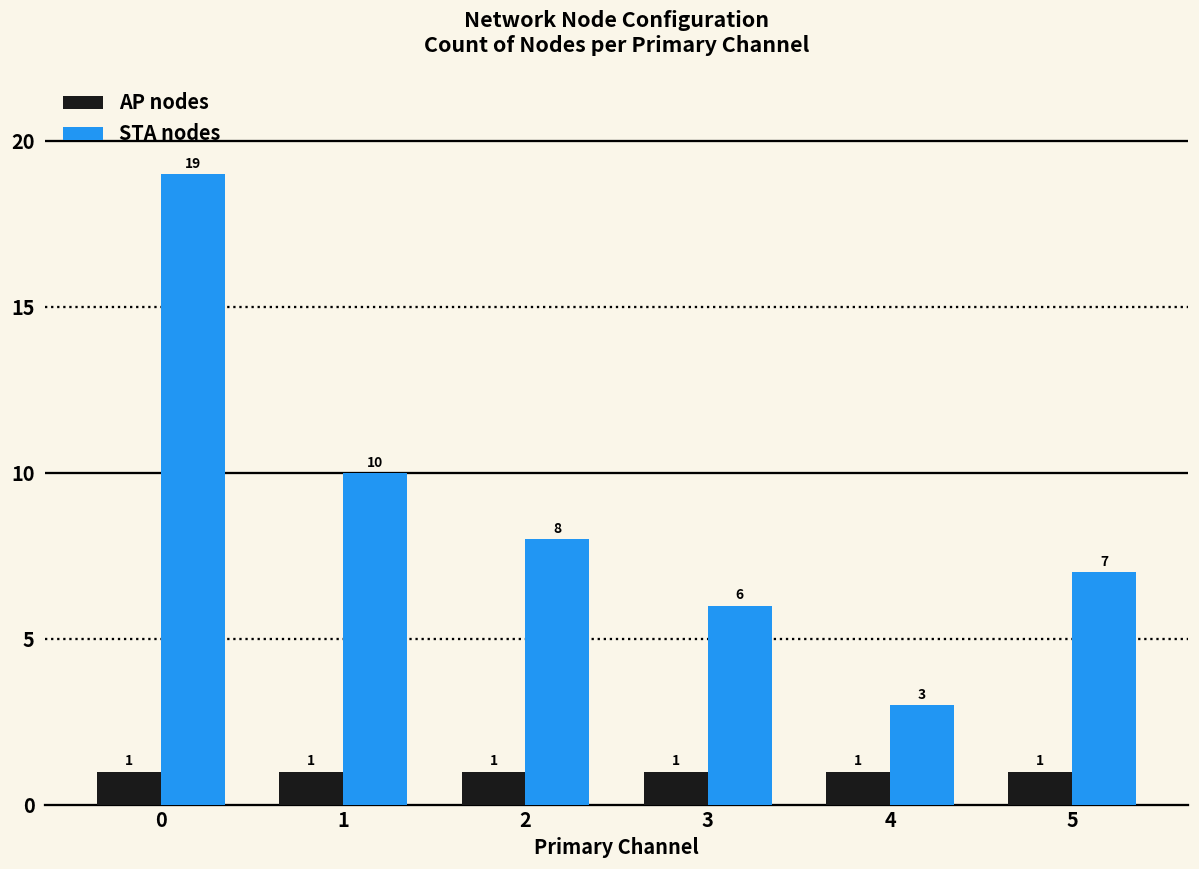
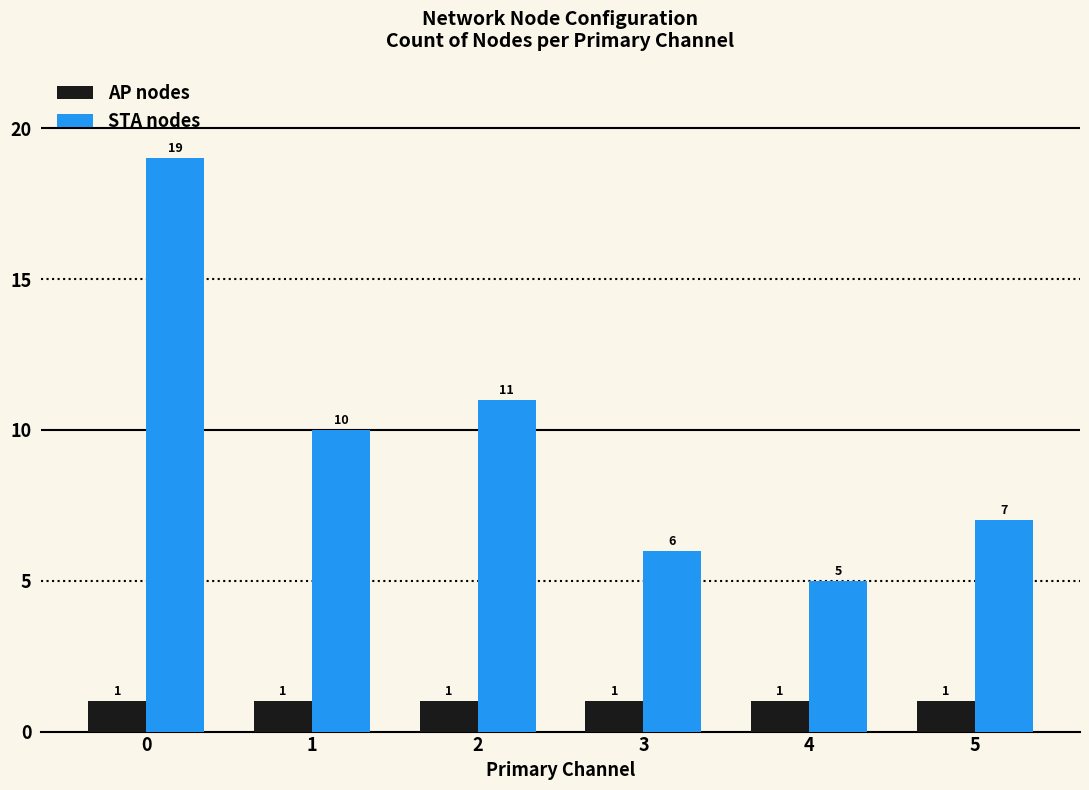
  {
    "AP nodes": {
      "0": 1,
      "1": 1,
      "2": 1,
      "3": 1,
      "4": 1,
      "5": 1
    },
    "STA nodes": {
      "0": 19,
      "1": 10,
-     "2": 8,
+     "2": 11,
      "3": 6,
-     "4": 3,
+     "4": 5,
      "5": 7
    }
  }
